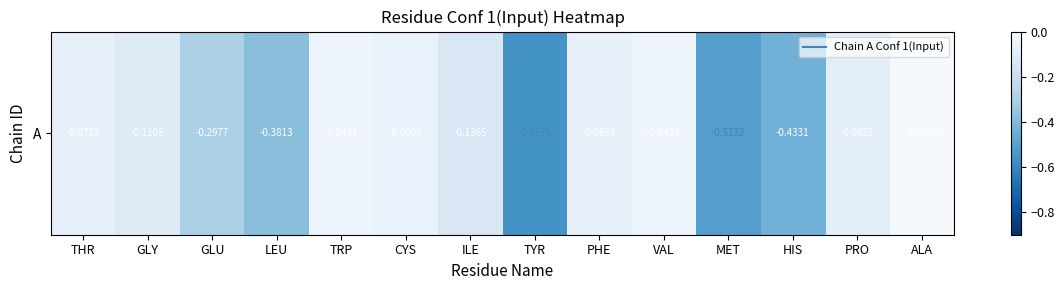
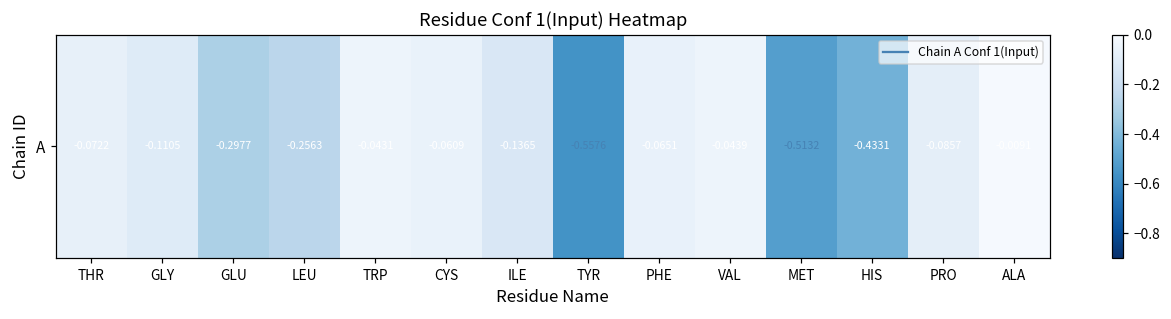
  {
    "A": {
      "GLU": -0.2977,
-     "LEU": -0.3813,
+     "LEU": -0.2563,
      "HIS": -0.4331
    }
  }
